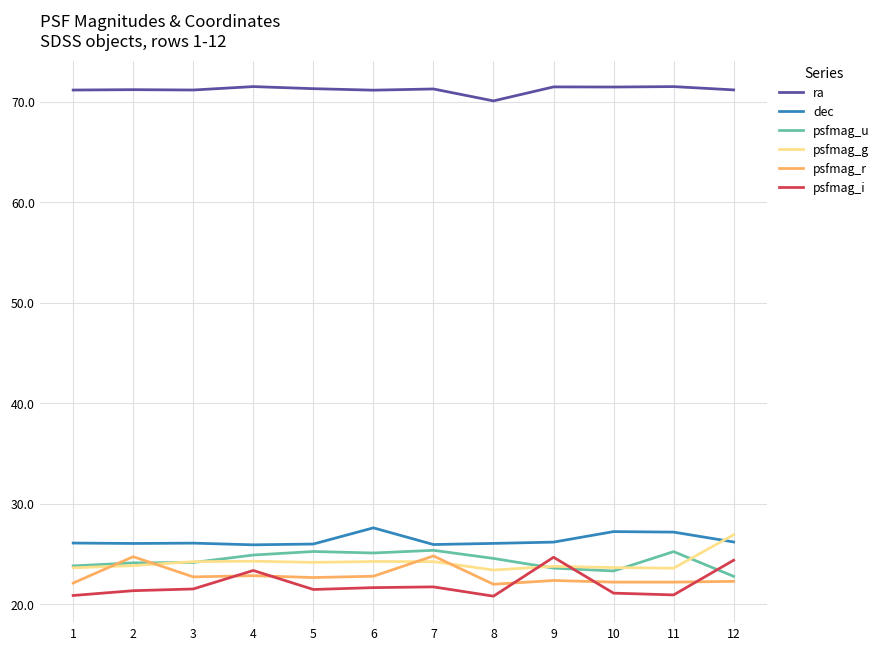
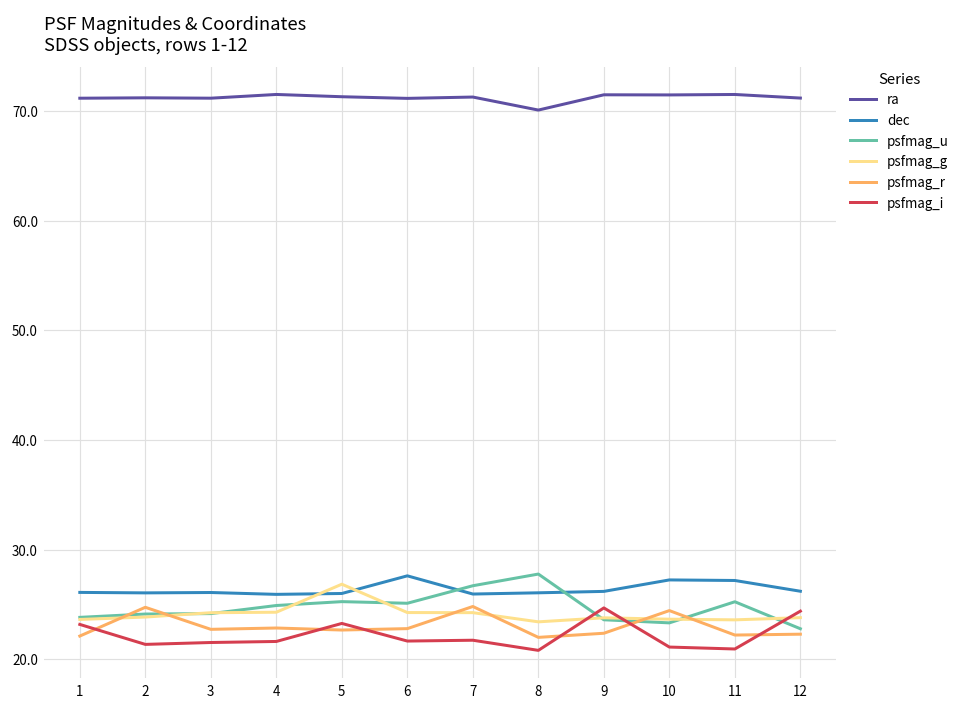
  {
    "ra": {
      "1": 71,
      "2": 71,
      "3": 71,
      "4": 72,
      "5": 71,
      "6": 71,
      "7": 71,
      "8": 70,
      "9": 71,
      "10": 71,
      "11": 72,
      "12": 71
    },
    "dec": {
      "1": 26,
      "2": 26,
      "3": 26,
      "4": 26,
      "5": 26,
      "6": 28,
      "7": 26,
      "8": 26,
      "9": 26,
      "10": 27,
      "11": 27,
      "12": 26
    },
    "psfmag_u": {
      "4": 25,
      "5": 25,
      "6": 25,
-     "7": 25,
-     "8": 25,
+     "7": 27,
+     "8": 28,
      "10": 23,
      "11": 25,
      "12": 23
    },
    "psfmag_g": {
      "4": 24,
-     "5": 24,
+     "5": 27,
      "6": 24,
      "7": 24,
      "8": 23,
      "10": 24,
      "11": 24,
-     "12": 27
+     "12": 24
    },
    "psfmag_r": {
      "1": 22,
      "2": 25,
      "3": 23,
      "4": 23,
      "5": 23,
      "6": 23,
      "7": 25,
      "8": 22,
      "9": 22,
-     "10": 22,
+     "10": 24,
      "11": 22,
      "12": 22
    },
    "psfmag_i": {
-     "1": 21,
+     "1": 23,
      "2": 21,
      "3": 22,
-     "4": 23,
-     "5": 21,
+     "4": 22,
+     "5": 23,
      "6": 22,
      "7": 22,
      "8": 21,
      "9": 25,
      "10": 21,
      "11": 21,
      "12": 24
    }
  }
